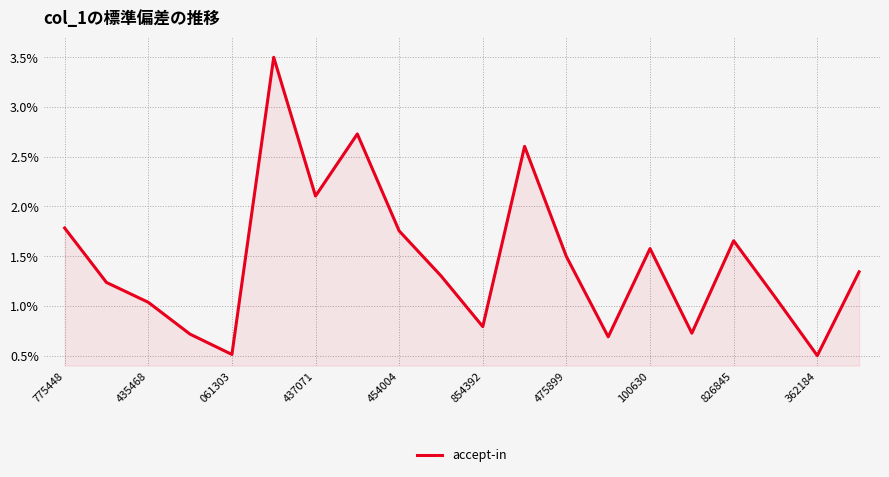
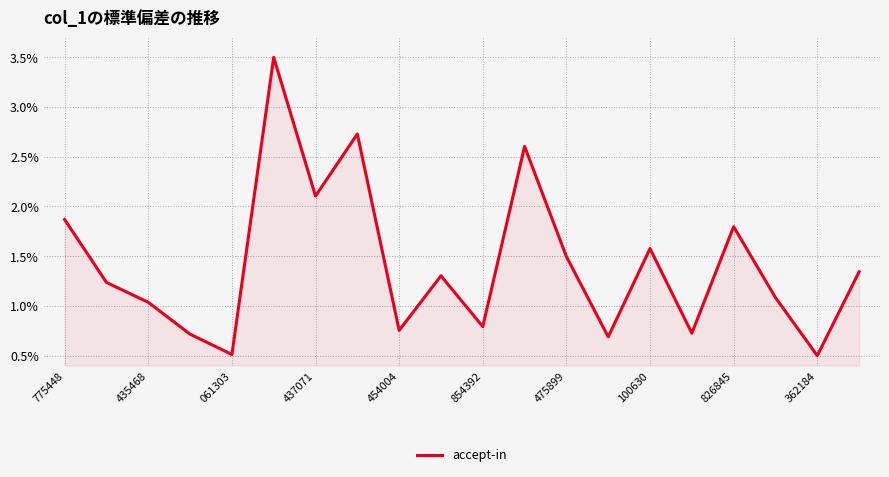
  {
-   "775448": "1.8%",
+   "775448": "1.9%",
    "435468": "1.0%",
    "061303": "0.5%",
    "437071": "2.1%",
-   "454004": "1.8%",
+   "454004": "0.8%",
    "854392": "0.8%",
    "475899": "1.5%",
    "100630": "1.6%",
-   "826845": "1.7%",
+   "826845": "1.8%",
    "362184": "0.5%"
  }
